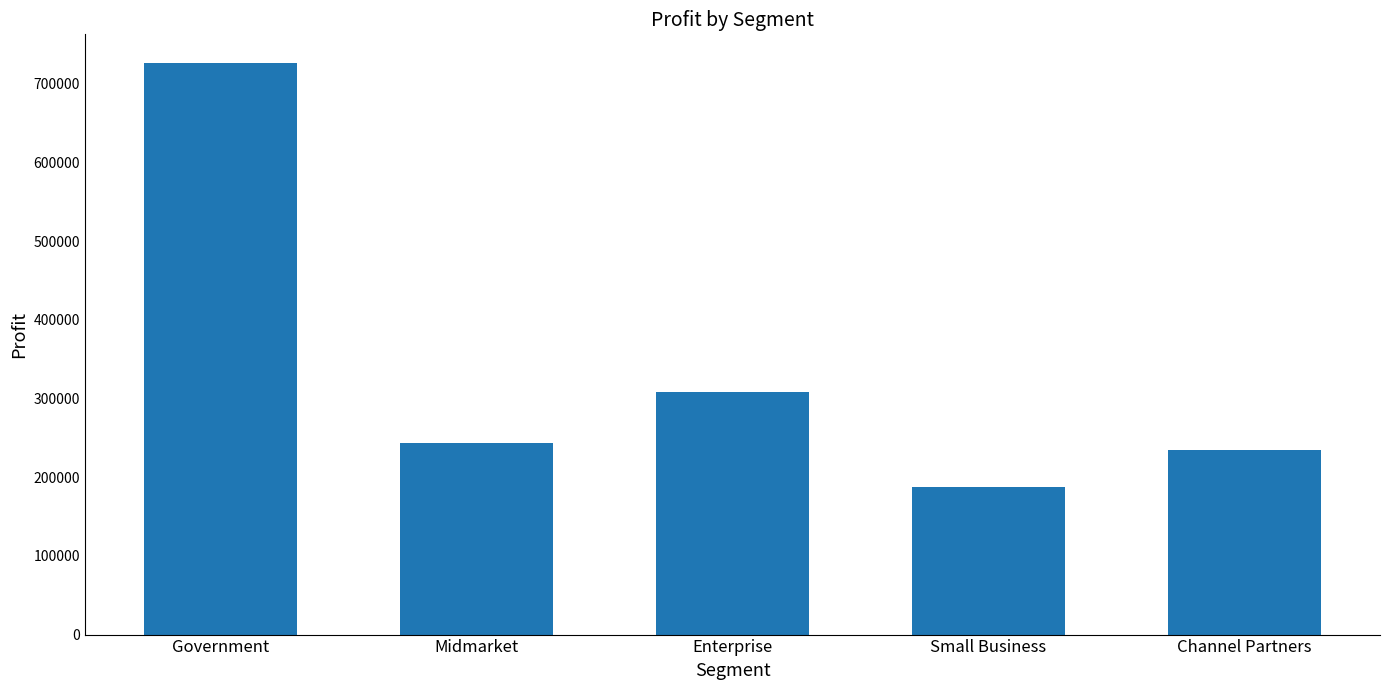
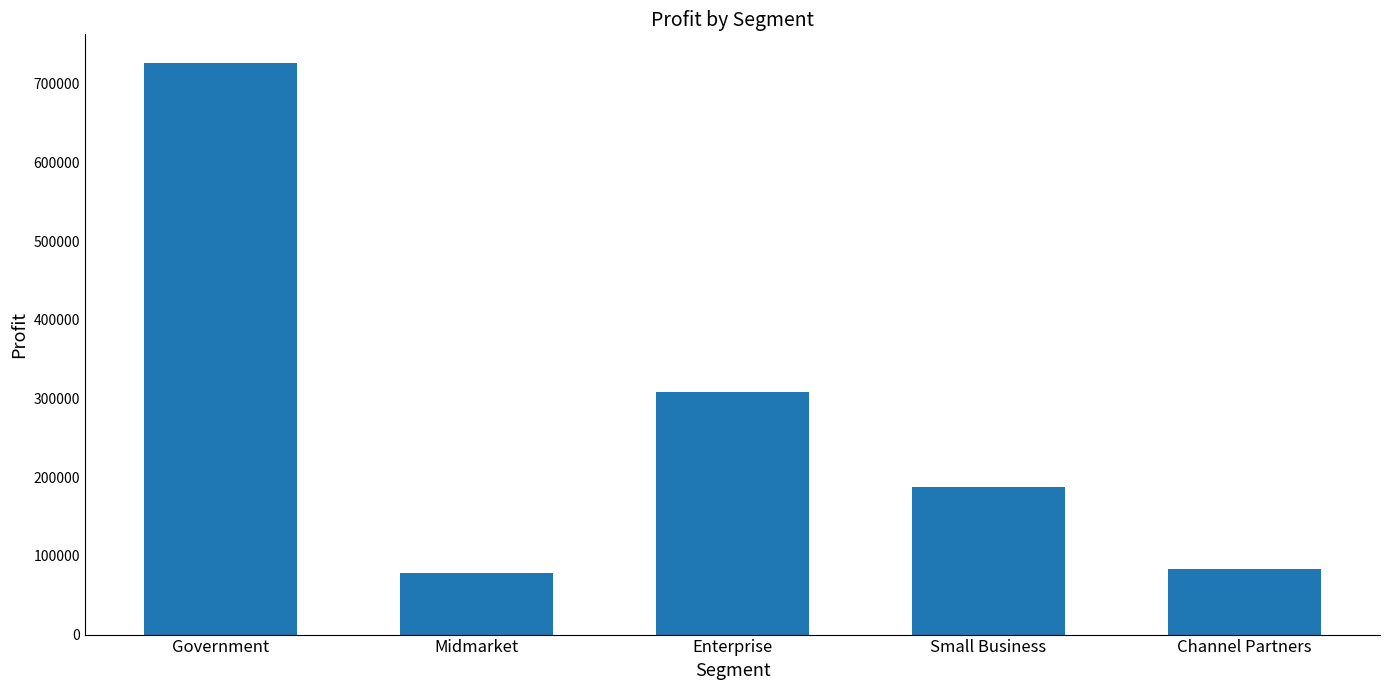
  {
    "Government": 730000,
-   "Midmarket": 240000,
+   "Midmarket": 80000,
    "Enterprise": 310000,
    "Small Business": 190000,
-   "Channel Partners": 240000
+   "Channel Partners": 80000
  }
